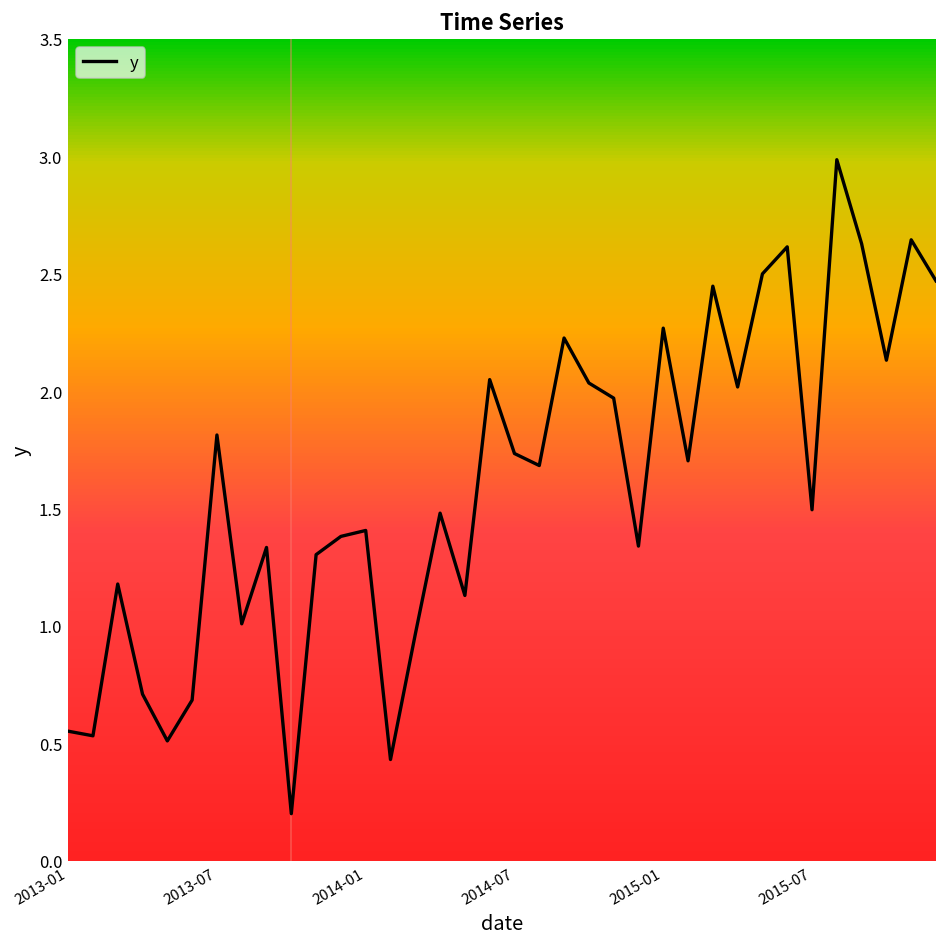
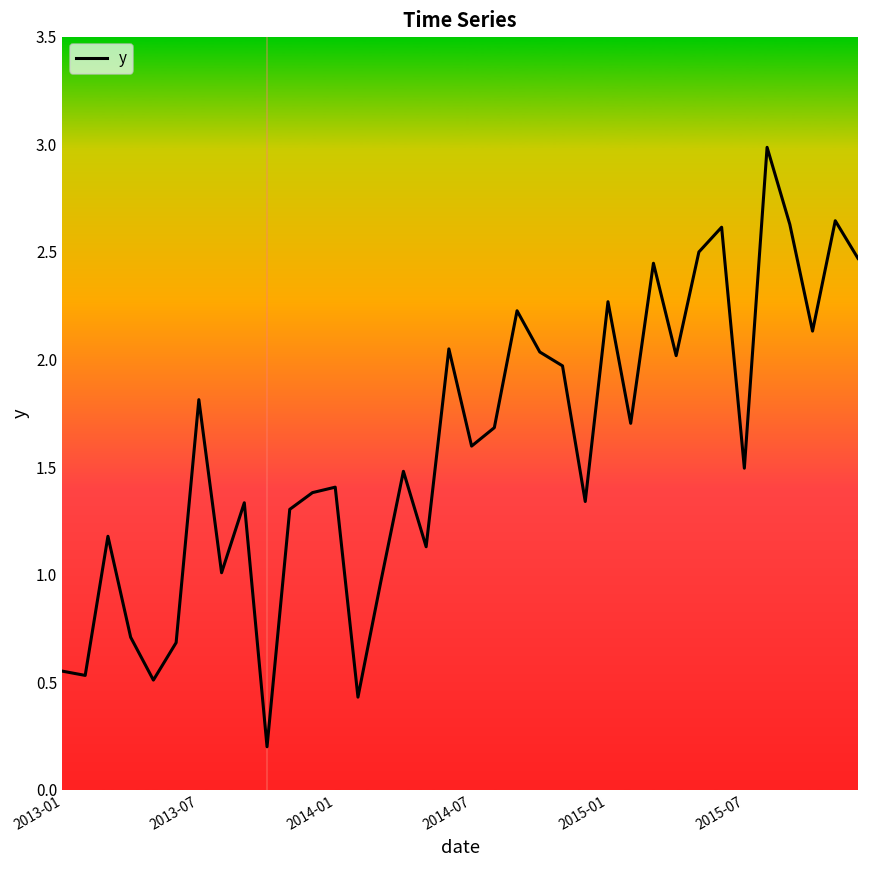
  {
    "2013-01": 0.55,
    "2013-07": 1.81,
    "2014-01": 1.41,
-   "2014-07": 1.73,
+   "2014-07": 1.60,
    "2015-01": 2.27,
    "2015-07": 1.50
  }
